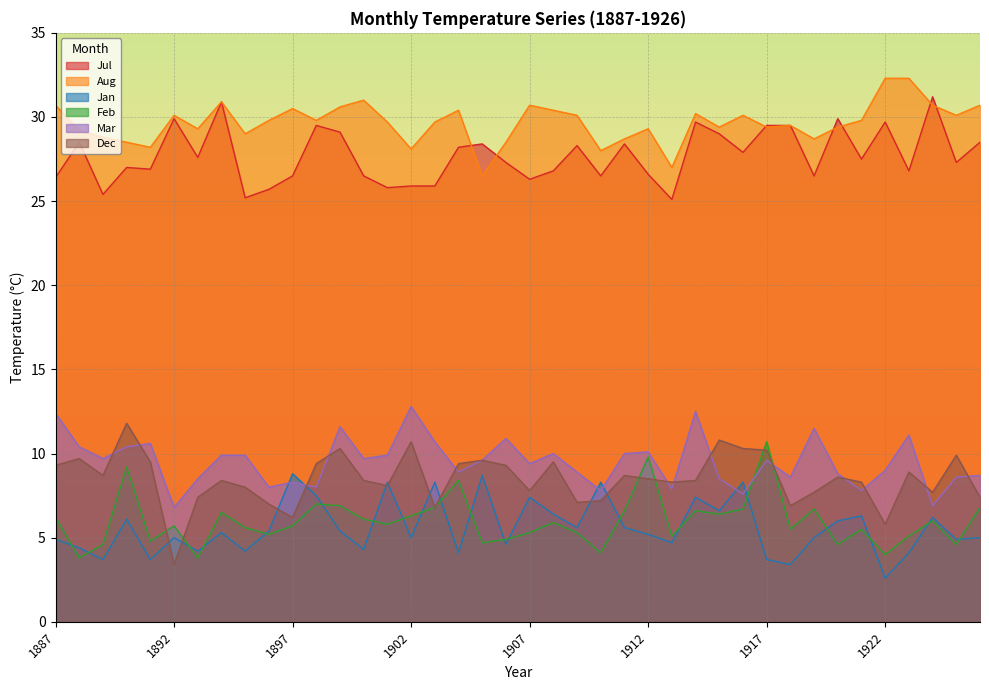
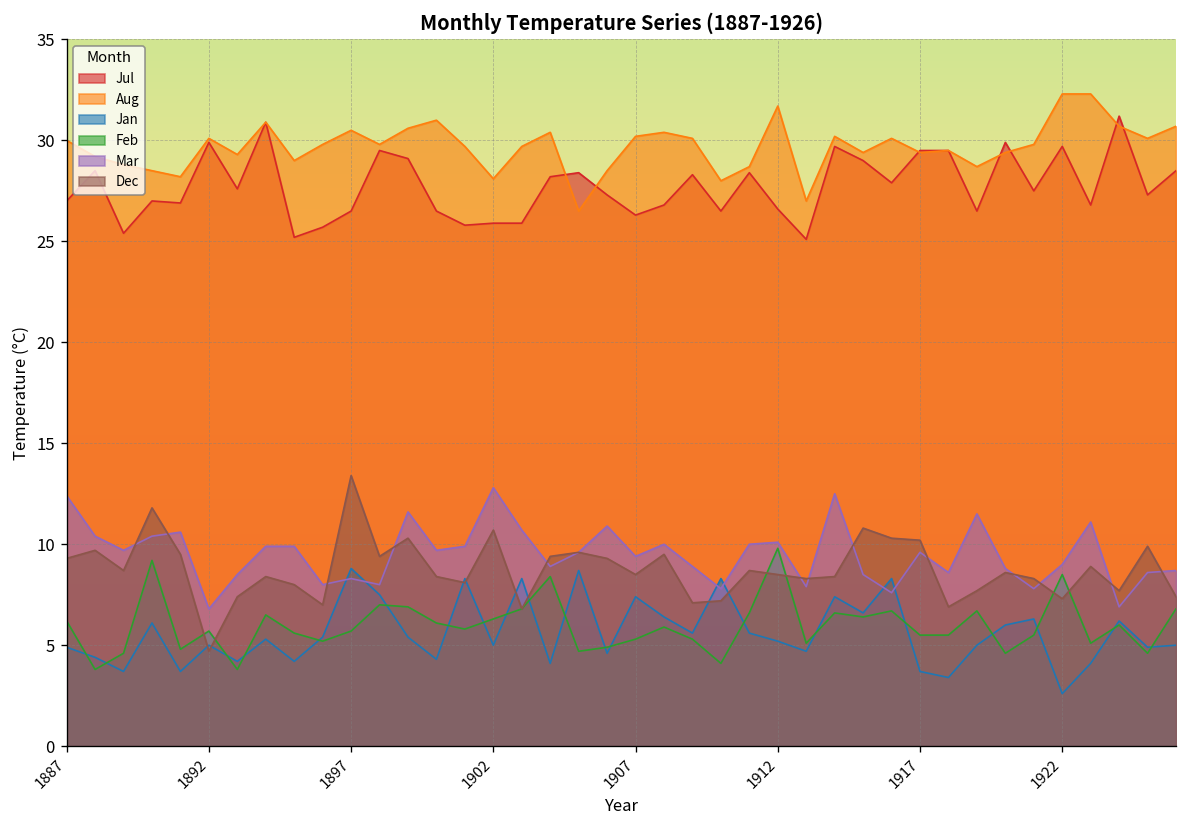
  {
    "Jul": {
-     "1887": 26.4,
+     "1887": 27.0,
      "1892": 29.9,
      "1897": 26.5,
      "1902": 25.9,
      "1907": 26.3,
      "1912": 26.6,
      "1922": 29.7
    },
    "Aug": {
-     "1887": 30.7,
+     "1887": 30.0,
      "1892": 30.1,
      "1897": 30.5,
      "1902": 28.1,
-     "1907": 30.7,
-     "1912": 29.3,
+     "1907": 30.2,
+     "1912": 31.7,
      "1922": 32.3
    },
    "Jan": {
      "1887": 4.9,
      "1892": 5.0,
      "1897": 8.8,
      "1902": 5.0,
      "1907": 7.4,
      "1912": 5.2,
      "1917": 3.7,
      "1922": 2.6
    },
    "Feb": {
      "1887": 6.2,
      "1892": 5.7,
      "1897": 5.7,
      "1902": 6.3,
      "1907": 5.3,
      "1912": 9.8,
-     "1917": 10.7,
-     "1922": 4.0
+     "1917": 5.5,
+     "1922": 8.5
    },
    "Mar": {
      "1887": 12.4,
      "1892": 6.8,
      "1897": 8.3,
      "1902": 12.8,
      "1907": 9.4,
      "1912": 10.1,
      "1917": 9.6,
      "1922": 9.0
    },
    "Dec": {
      "1887": 9.3,
-     "1892": 3.4,
-     "1897": 6.2,
+     "1892": 4.7,
+     "1897": 13.4,
      "1902": 10.7,
-     "1907": 7.8,
+     "1907": 8.5,
      "1912": 8.5,
      "1917": 10.2,
-     "1922": 5.8
+     "1922": 7.3
    }
  }
